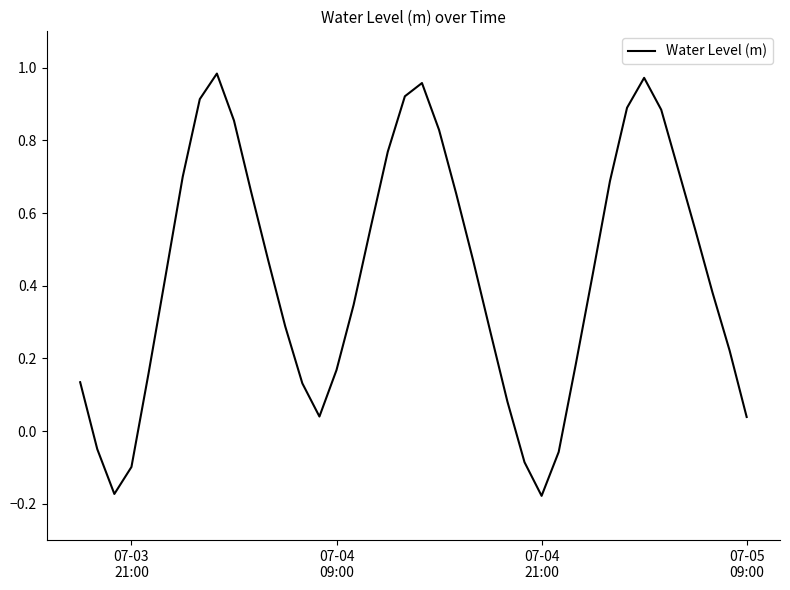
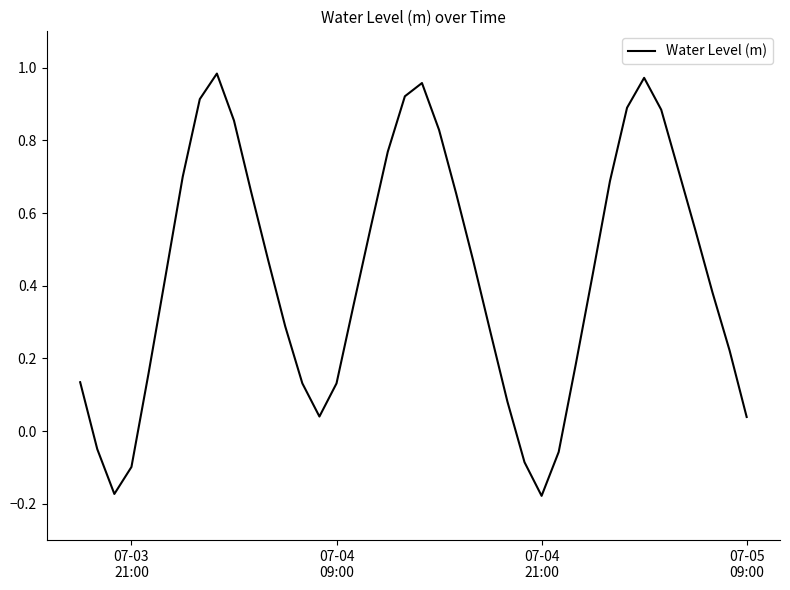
  {
    "07-03 21:00": -0.10,
-   "07-04 09:00": 0.17,
+   "07-04 09:00": 0.13,
    "07-04 21:00": -0.18,
    "07-05 09:00": 0.04
  }
